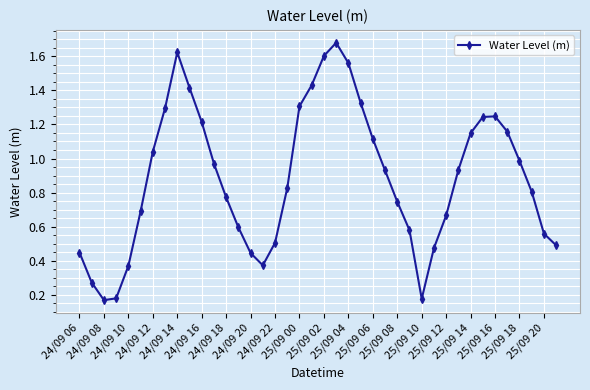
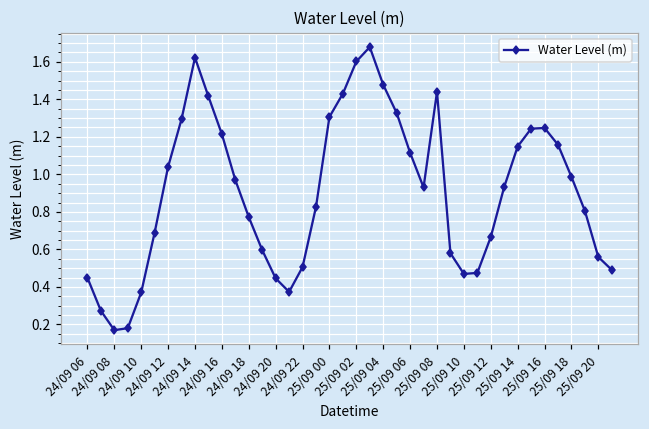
  {
    "24/09 06": 0.45,
    "24/09 08": 0.17,
    "24/09 10": 0.37,
    "24/09 12": 1.04,
    "24/09 14": 1.62,
    "24/09 16": 1.21,
    "24/09 18": 0.77,
    "24/09 20": 0.45,
    "24/09 22": 0.51,
    "25/09 00": 1.31,
    "25/09 02": 1.60,
-   "25/09 04": 1.56,
+   "25/09 04": 1.48,
    "25/09 06": 1.12,
-   "25/09 08": 0.75,
-   "25/09 10": 0.18,
+   "25/09 08": 1.44,
+   "25/09 10": 0.47,
    "25/09 12": 0.67,
    "25/09 14": 1.15,
    "25/09 16": 1.25,
    "25/09 18": 0.99,
    "25/09 20": 0.56
  }
